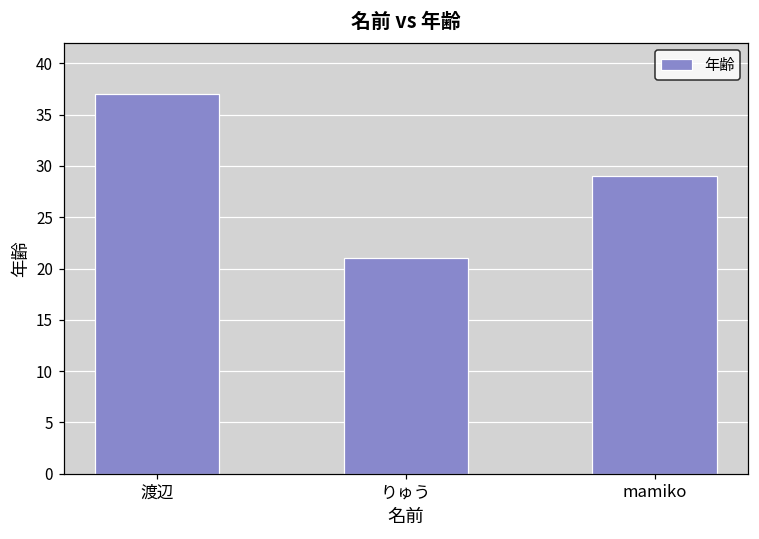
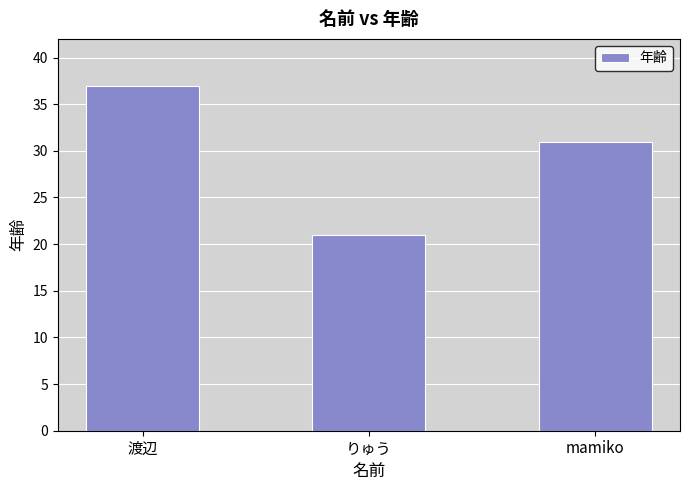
  {
    "渡辺": 37,
    "りゅう": 21,
-   "mamiko": 29
+   "mamiko": 31
  }
